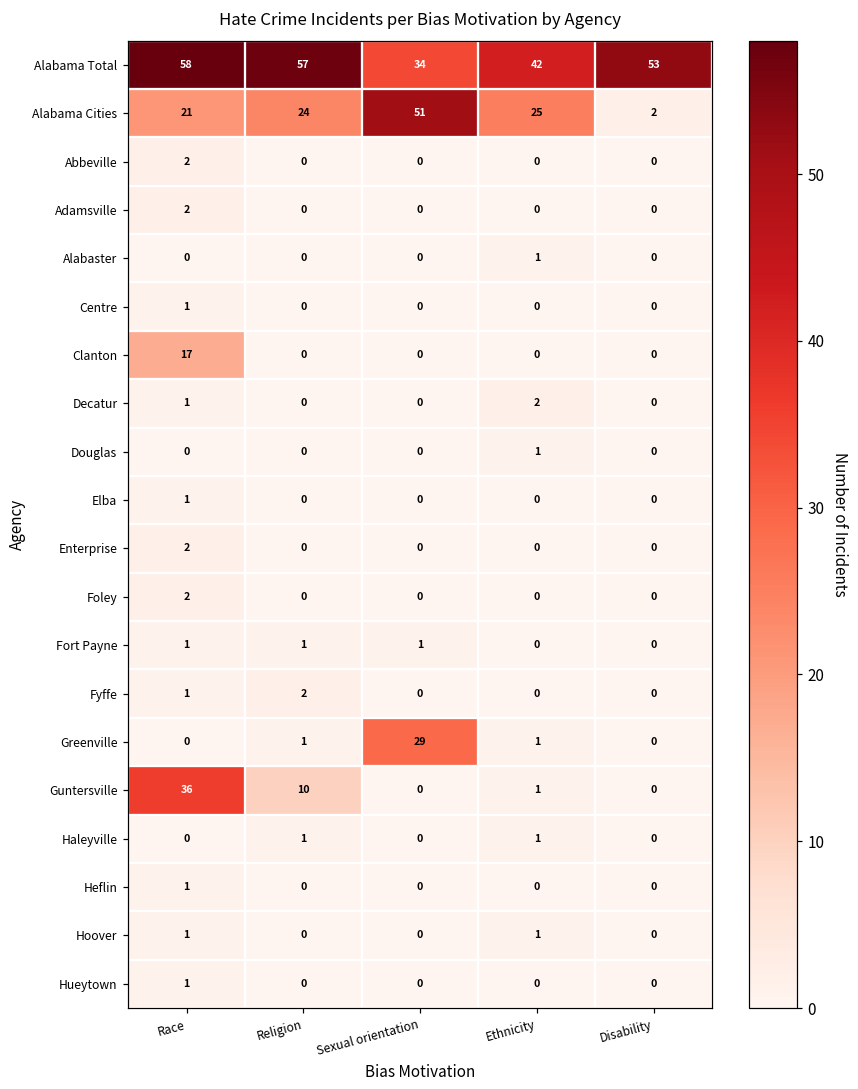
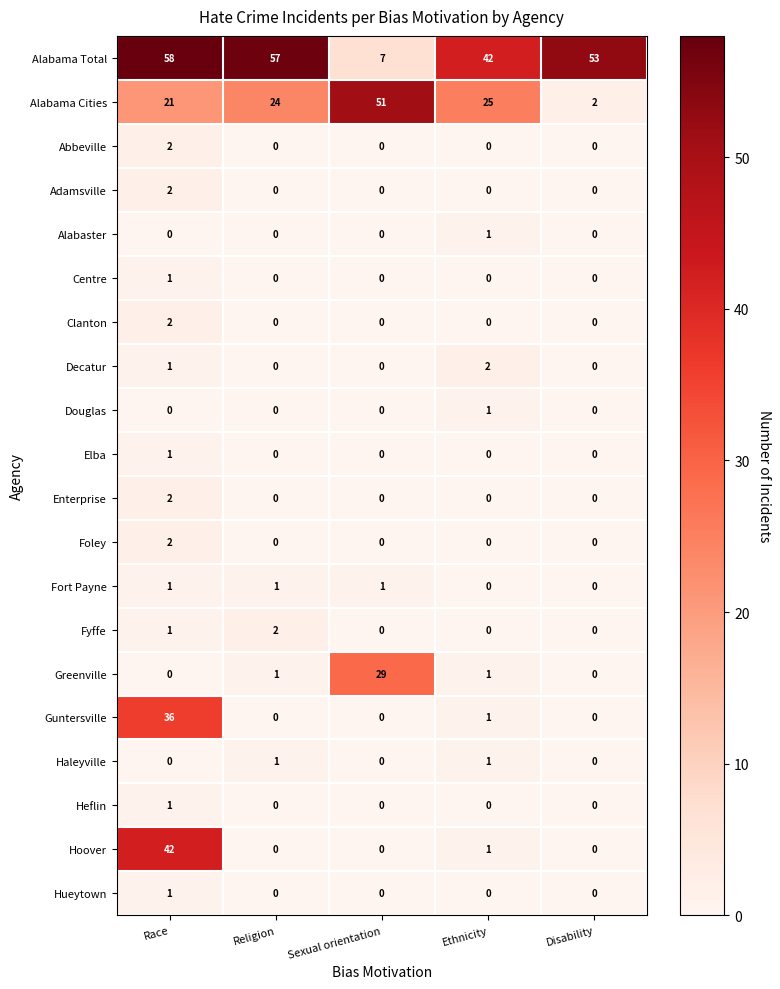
  {
    "Alabama Total": {
      "Race": 58,
      "Religion": 57,
-     "Sexual orientation": 34,
+     "Sexual orientation": 7,
      "Ethnicity": 42,
      "Disability": 53
    },
    "Alabama Cities": {
      "Race": 21,
      "Religion": 24,
      "Sexual orientation": 51,
      "Ethnicity": 25,
      "Disability": 2
    },
    "Abbeville": {
      "Race": 2,
      "Religion": 0,
      "Sexual orientation": 0,
      "Ethnicity": 0,
      "Disability": 0
    },
    "Adamsville": {
      "Race": 2,
      "Religion": 0,
      "Sexual orientation": 0,
      "Ethnicity": 0,
      "Disability": 0
    },
    "Alabaster": {
      "Race": 0,
      "Religion": 0,
      "Sexual orientation": 0,
      "Ethnicity": 1,
      "Disability": 0
    },
    "Centre": {
      "Race": 1,
      "Religion": 0,
      "Sexual orientation": 0,
      "Ethnicity": 0,
      "Disability": 0
    },
    "Clanton": {
-     "Race": 17,
+     "Race": 2,
      "Religion": 0,
      "Sexual orientation": 0,
      "Ethnicity": 0,
      "Disability": 0
    },
    "Decatur": {
      "Race": 1,
      "Religion": 0,
      "Sexual orientation": 0,
      "Ethnicity": 2,
      "Disability": 0
    },
    "Douglas": {
      "Race": 0,
      "Religion": 0,
      "Sexual orientation": 0,
      "Ethnicity": 1,
      "Disability": 0
    },
    "Elba": {
      "Race": 1,
      "Religion": 0,
      "Sexual orientation": 0,
      "Ethnicity": 0,
      "Disability": 0
    },
    "Enterprise": {
      "Race": 2,
      "Religion": 0,
      "Sexual orientation": 0,
      "Ethnicity": 0,
      "Disability": 0
    },
    "Foley": {
      "Race": 2,
      "Religion": 0,
      "Sexual orientation": 0,
      "Ethnicity": 0,
      "Disability": 0
    },
    "Fort Payne": {
      "Race": 1,
      "Religion": 1,
      "Sexual orientation": 1,
      "Ethnicity": 0,
      "Disability": 0
    },
    "Fyffe": {
      "Race": 1,
      "Religion": 2,
      "Sexual orientation": 0,
      "Ethnicity": 0,
      "Disability": 0
    },
    "Greenville": {
      "Race": 0,
      "Religion": 1,
      "Sexual orientation": 29,
      "Ethnicity": 1,
      "Disability": 0
    },
    "Guntersville": {
      "Race": 36,
-     "Religion": 10,
+     "Religion": 0,
      "Sexual orientation": 0,
      "Ethnicity": 1,
      "Disability": 0
    },
    "Haleyville": {
      "Race": 0,
      "Religion": 1,
      "Sexual orientation": 0,
      "Ethnicity": 1,
      "Disability": 0
    },
    "Heflin": {
      "Race": 1,
      "Religion": 0,
      "Sexual orientation": 0,
      "Ethnicity": 0,
      "Disability": 0
    },
    "Hoover": {
-     "Race": 1,
+     "Race": 42,
      "Religion": 0,
      "Sexual orientation": 0,
      "Ethnicity": 1,
      "Disability": 0
    },
    "Hueytown": {
      "Race": 1,
      "Religion": 0,
      "Sexual orientation": 0,
      "Ethnicity": 0,
      "Disability": 0
    }
  }
